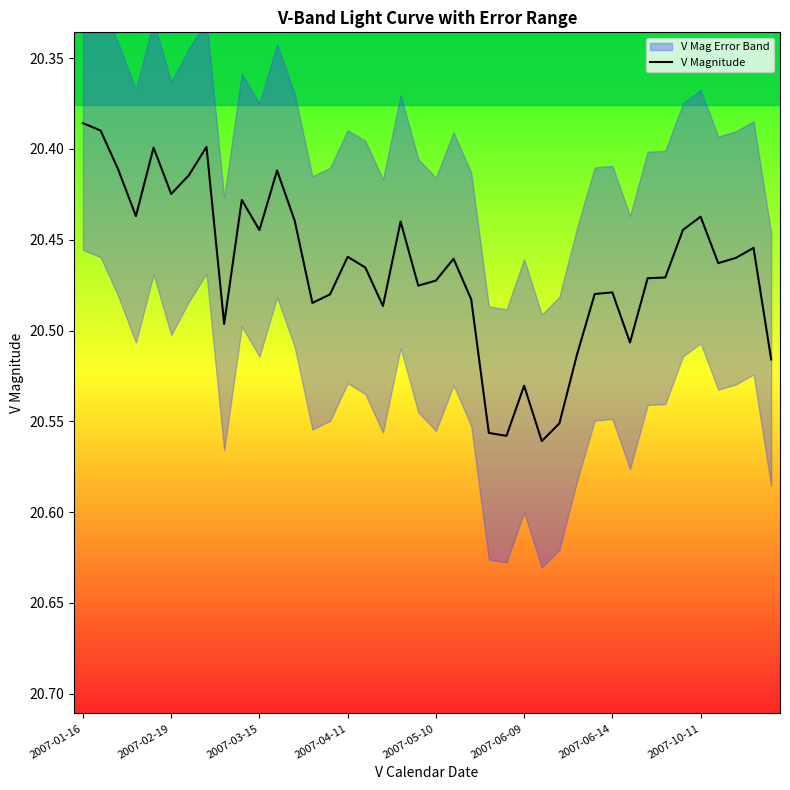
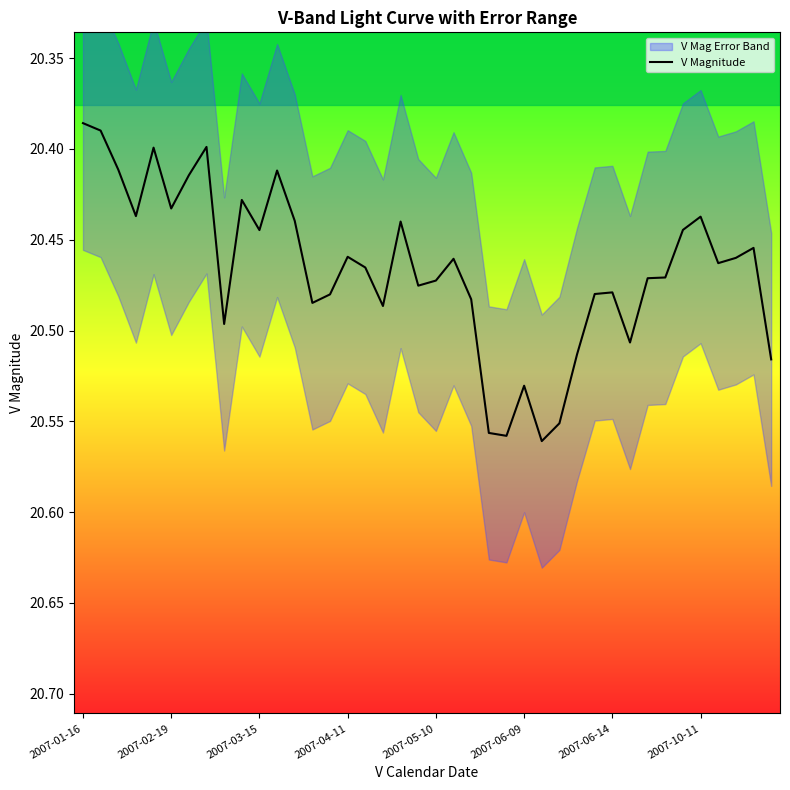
  {
    "V Magnitude": {
      "2007-01-16": 20.386,
-     "2007-02-19": 20.425,
+     "2007-02-19": 20.433,
      "2007-05-10": 20.473
    }
  }
